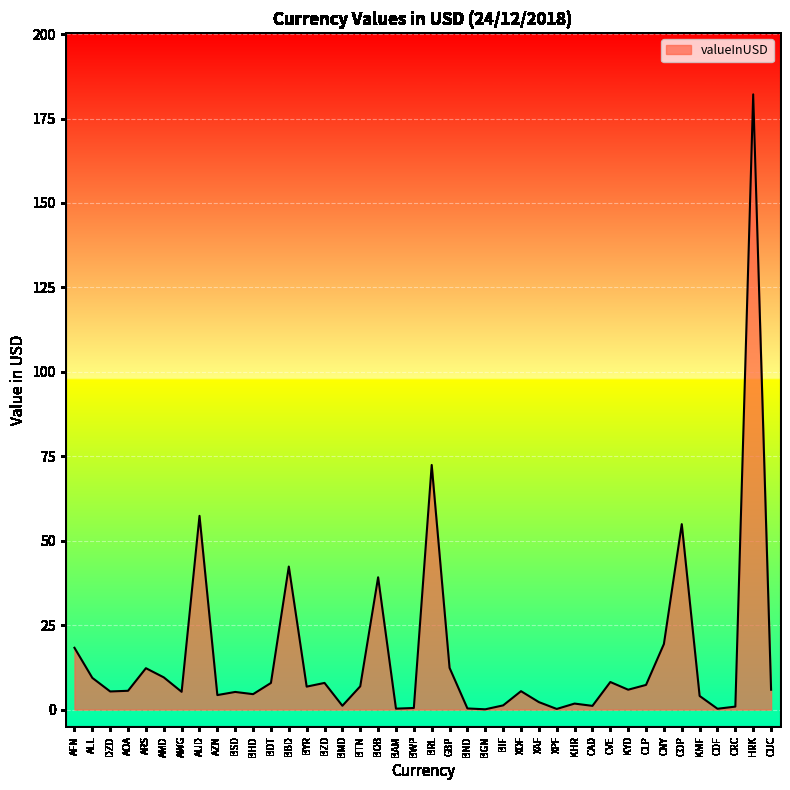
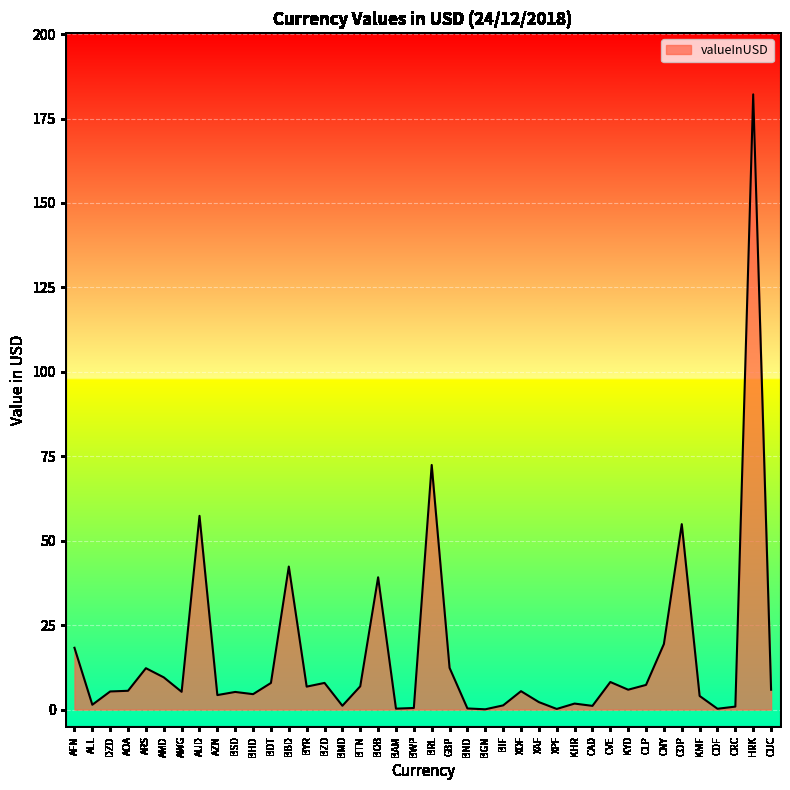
  {
    "AFN": 18,
-   "ALL": 9,
+   "ALL": 1,
    "DZD": 5,
    "AOA": 6,
    "ARS": 12,
    "AMD": 10,
    "AWG": 5,
    "AUD": 57,
    "AZN": 4,
    "BSD": 5,
    "BHD": 5,
    "BDT": 8,
    "BBD": 42,
    "BYR": 7,
    "BZD": 8,
    "BMD": 1,
    "BTN": 7,
    "BOB": 39,
    "BAM": 0,
    "BWP": 0,
    "BRL": 72,
    "GBP": 12,
    "BND": 0,
    "BGN": 0,
    "BIF": 1,
    "XOF": 5,
    "XAF": 2,
    "XPF": 0,
    "KHR": 2,
    "CAD": 1,
    "CVE": 8,
    "KYD": 6,
    "CLP": 7,
    "CNY": 19,
    "COP": 55,
    "KMF": 4,
    "CDF": 0,
    "CRC": 1,
    "HRK": 182,
    "CUC": 6
  }
